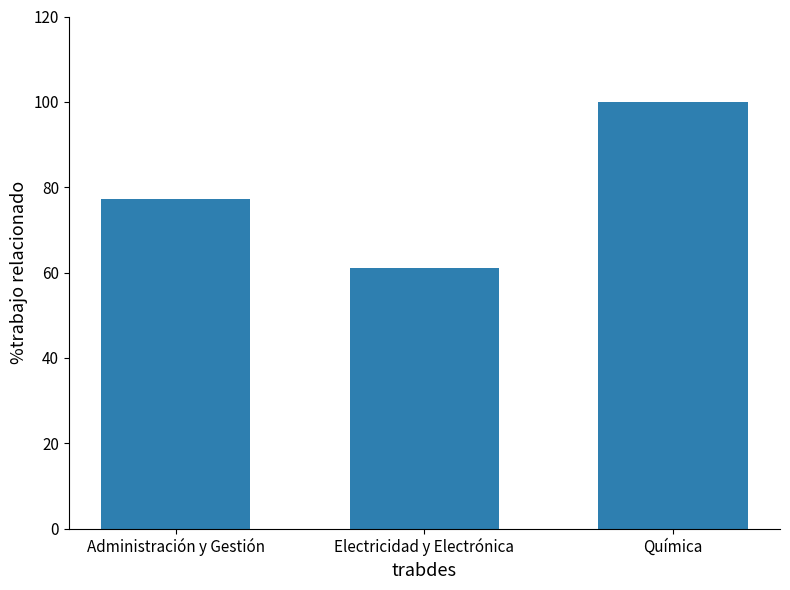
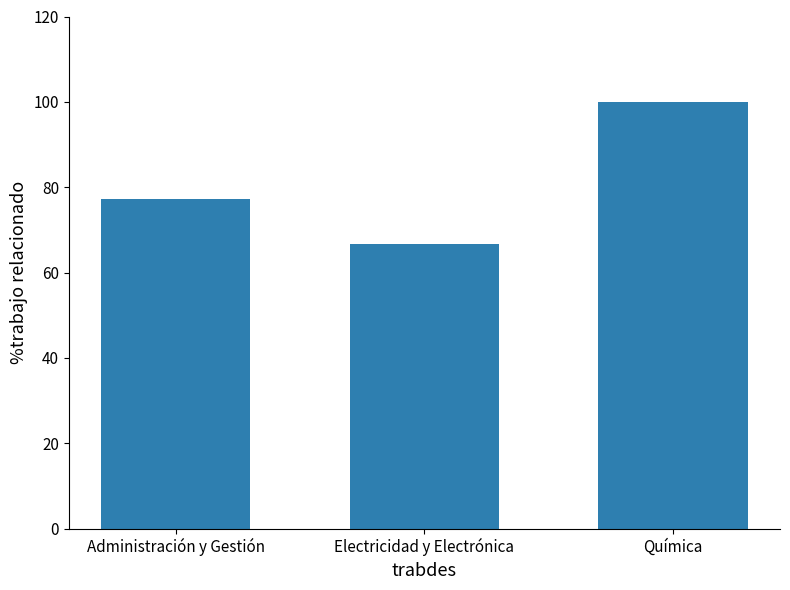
  {
    "Administración y Gestión": 77,
-   "Electricidad y Electrónica": 61,
+   "Electricidad y Electrónica": 67,
    "Química": 100
  }
